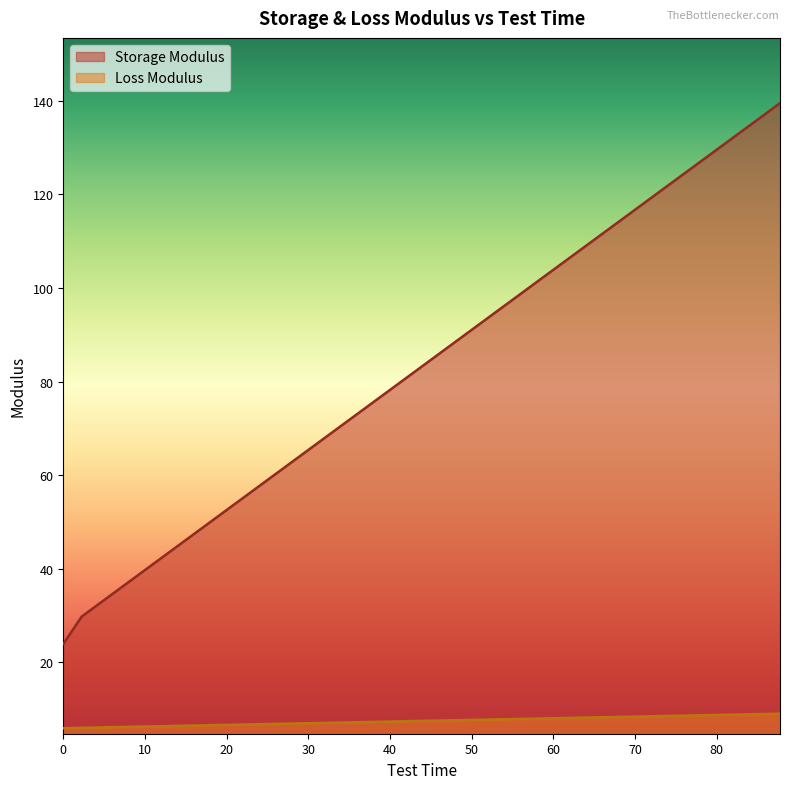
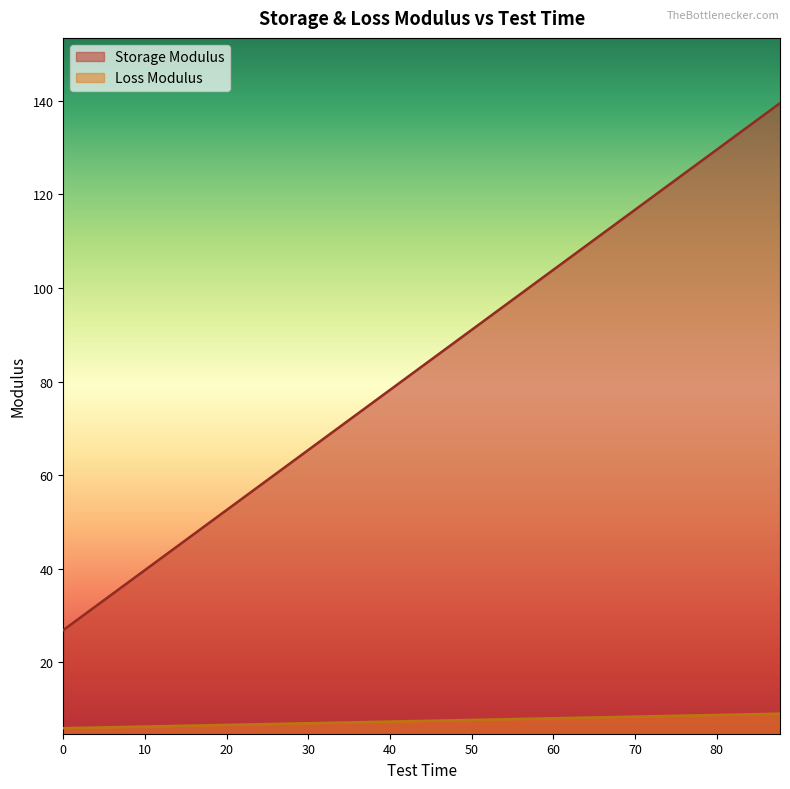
  {
    "Storage Modulus": {
-     "0": 24
+     "0": 27
    },
    "Loss Modulus": {
      "0": 6
    }
  }
